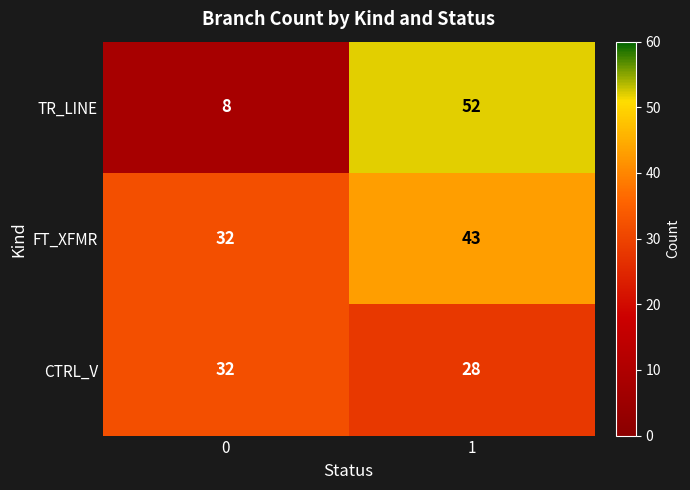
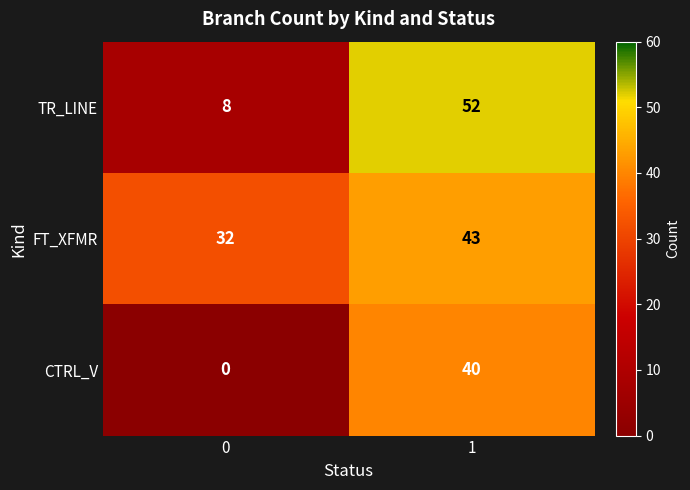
  {
    "TR_LINE": {
      "0": 8,
      "1": 52
    },
    "FT_XFMR": {
      "0": 32,
      "1": 43
    },
    "CTRL_V": {
-     "0": 32,
-     "1": 28
+     "0": 0,
+     "1": 40
    }
  }
